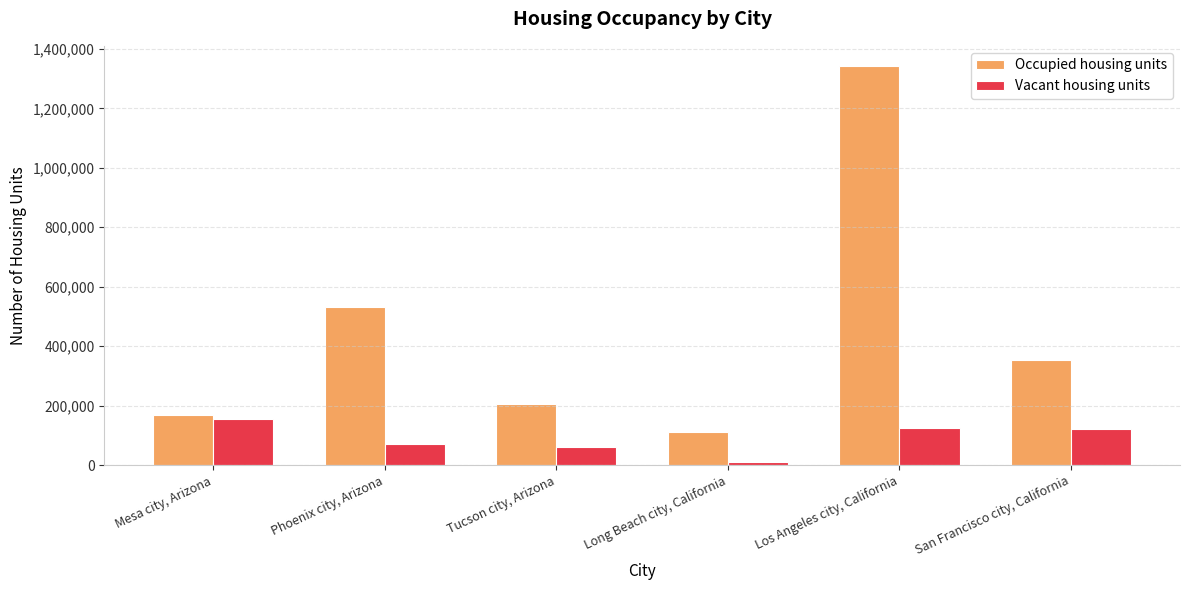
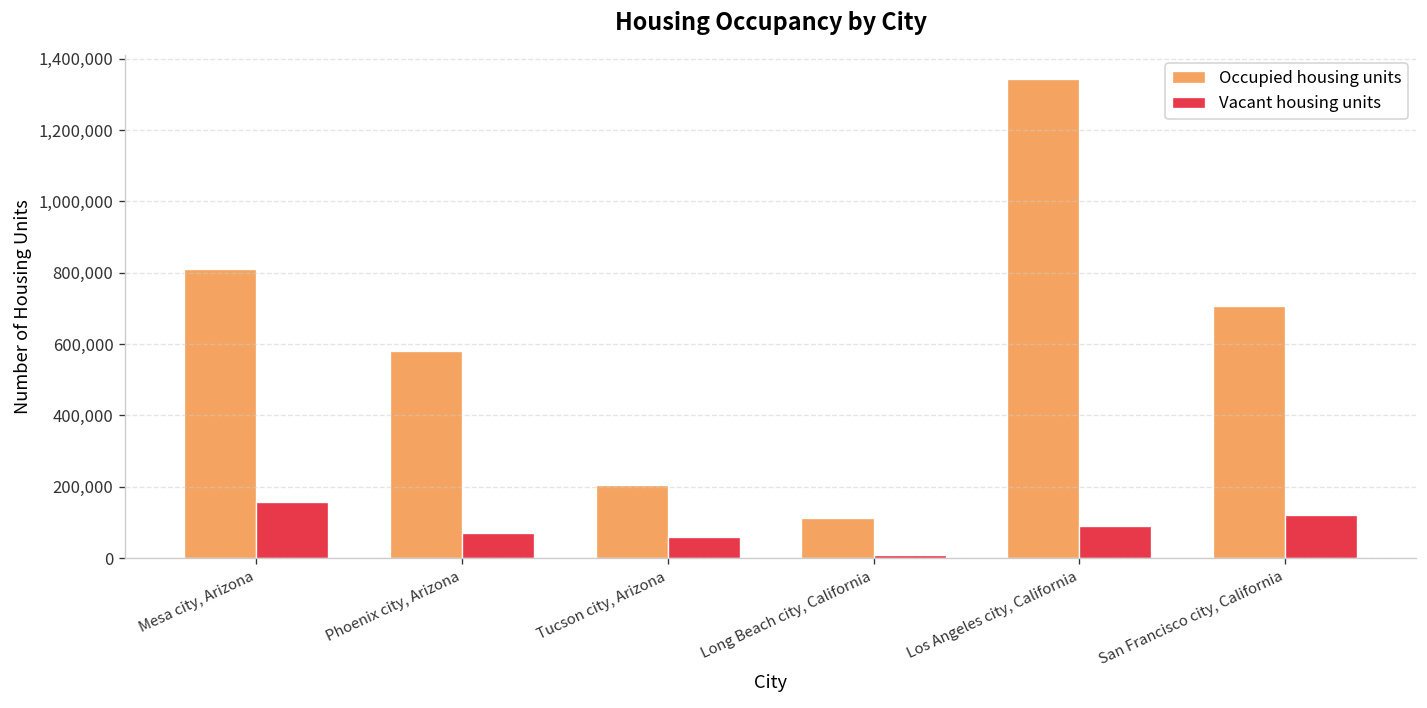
  {
    "Occupied housing units": {
-     "Mesa city, Arizona": "170,000",
-     "Phoenix city, Arizona": "530,000",
+     "Mesa city, Arizona": "810,000",
+     "Phoenix city, Arizona": "580,000",
      "Tucson city, Arizona": "200,000",
      "Long Beach city, California": "110,000",
      "Los Angeles city, California": "1,340,000",
-     "San Francisco city, California": "350,000"
+     "San Francisco city, California": "710,000"
    },
    "Vacant housing units": {
      "Mesa city, Arizona": "160,000",
      "Phoenix city, Arizona": "70,000",
      "Tucson city, Arizona": "60,000",
      "Long Beach city, California": "10,000",
-     "Los Angeles city, California": "130,000",
+     "Los Angeles city, California": "90,000",
      "San Francisco city, California": "120,000"
    }
  }
